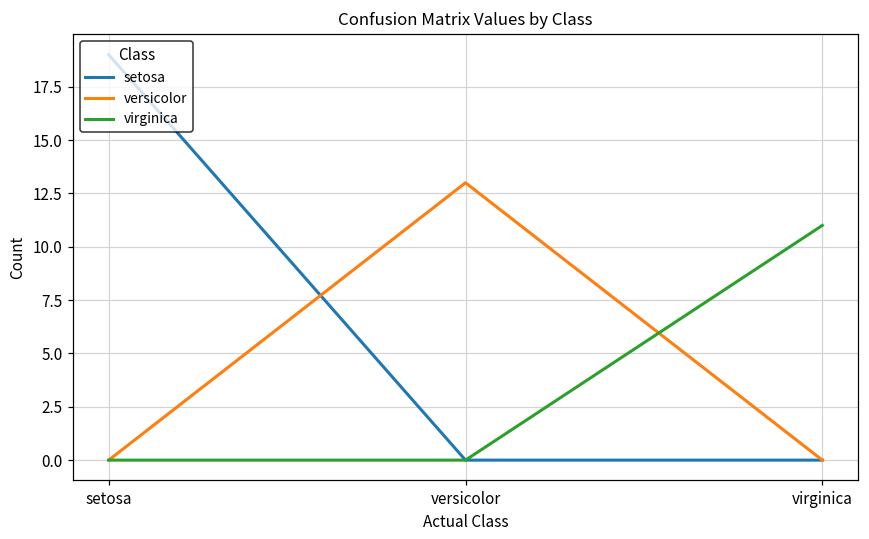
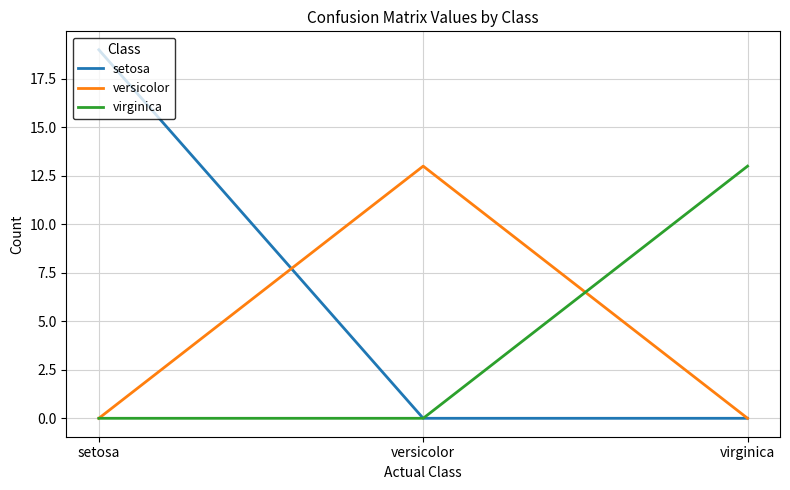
  {
    "versicolor": {
      "versicolor": 13
    },
    "virginica": {
-     "virginica": 11
+     "virginica": 13
    }
  }
